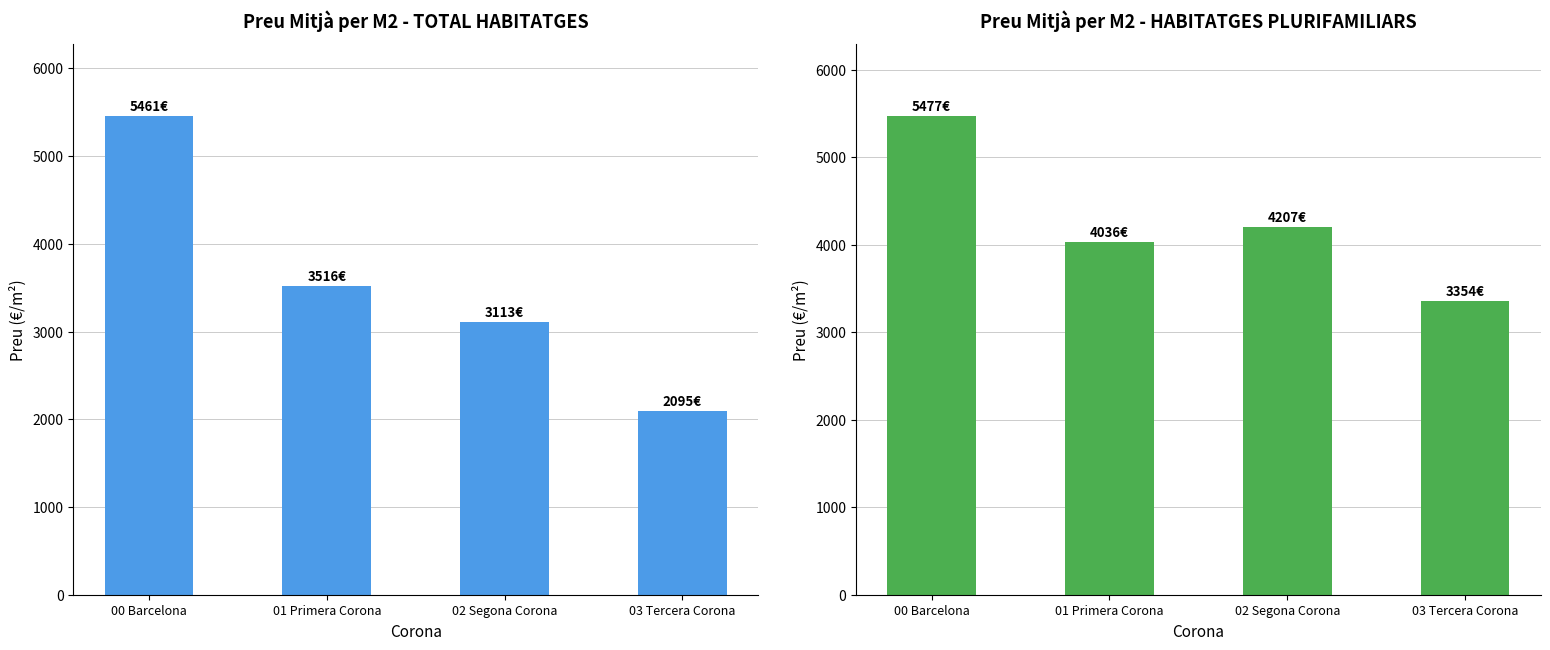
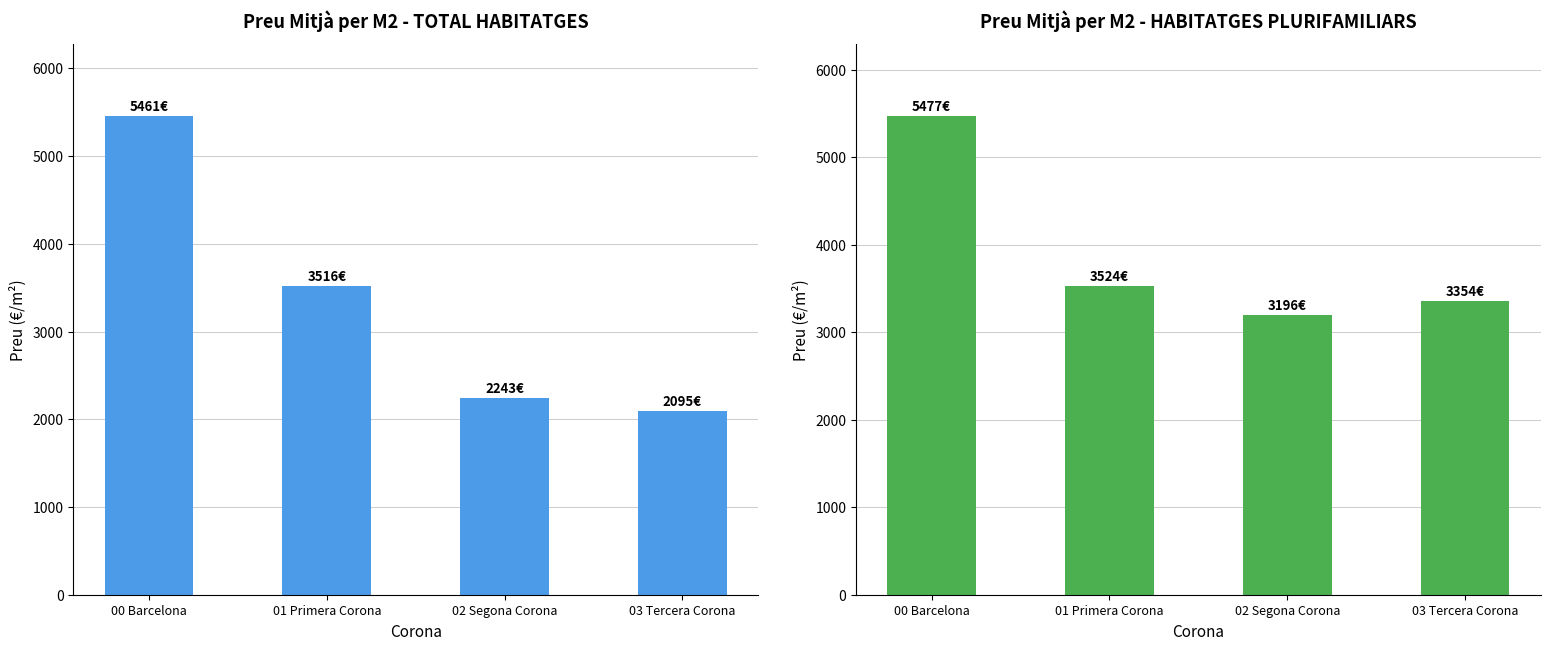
  {
    "Preu Mitjà per M2 - TOTAL HABITATGES": {
      "00 Barcelona": "5461€",
      "01 Primera Corona": "3516€",
-     "02 Segona Corona": "3113€",
+     "02 Segona Corona": "2243€",
      "03 Tercera Corona": "2095€"
    },
    "Preu Mitjà per M2 - HABITATGES PLURIFAMILIARS": {
      "00 Barcelona": "5477€",
-     "01 Primera Corona": "4036€",
-     "02 Segona Corona": "4207€",
+     "01 Primera Corona": "3524€",
+     "02 Segona Corona": "3196€",
      "03 Tercera Corona": "3354€"
    }
  }
